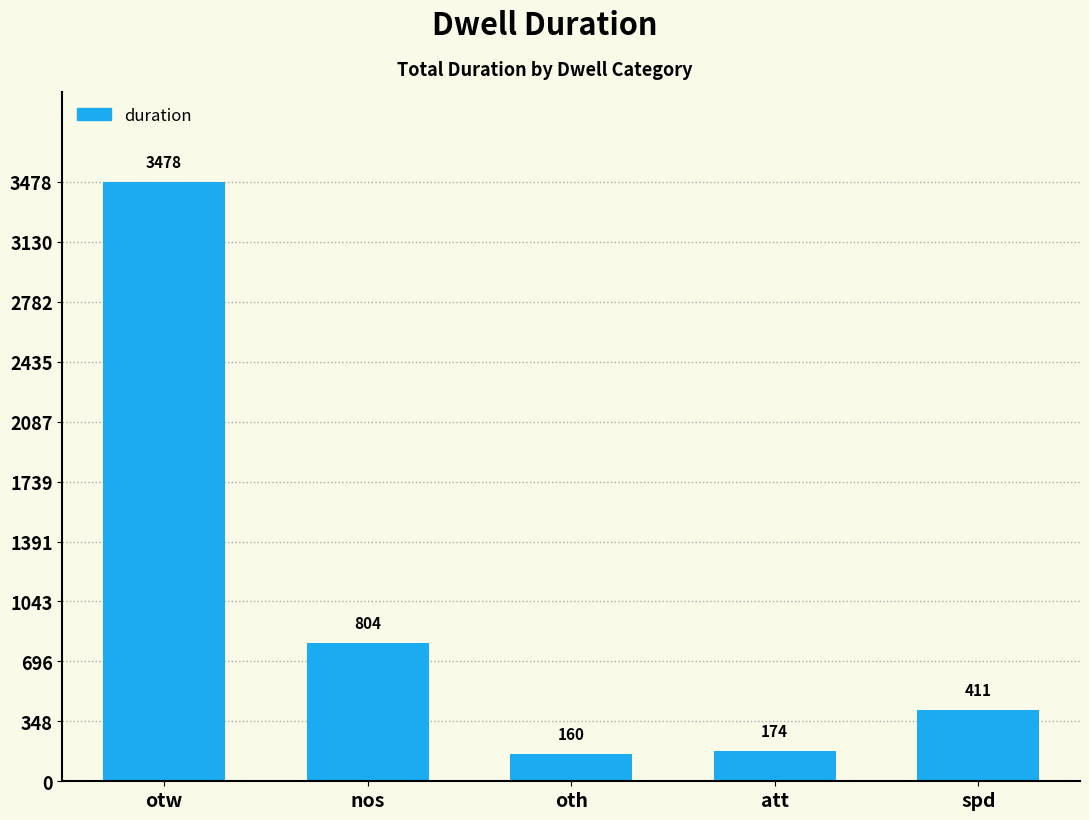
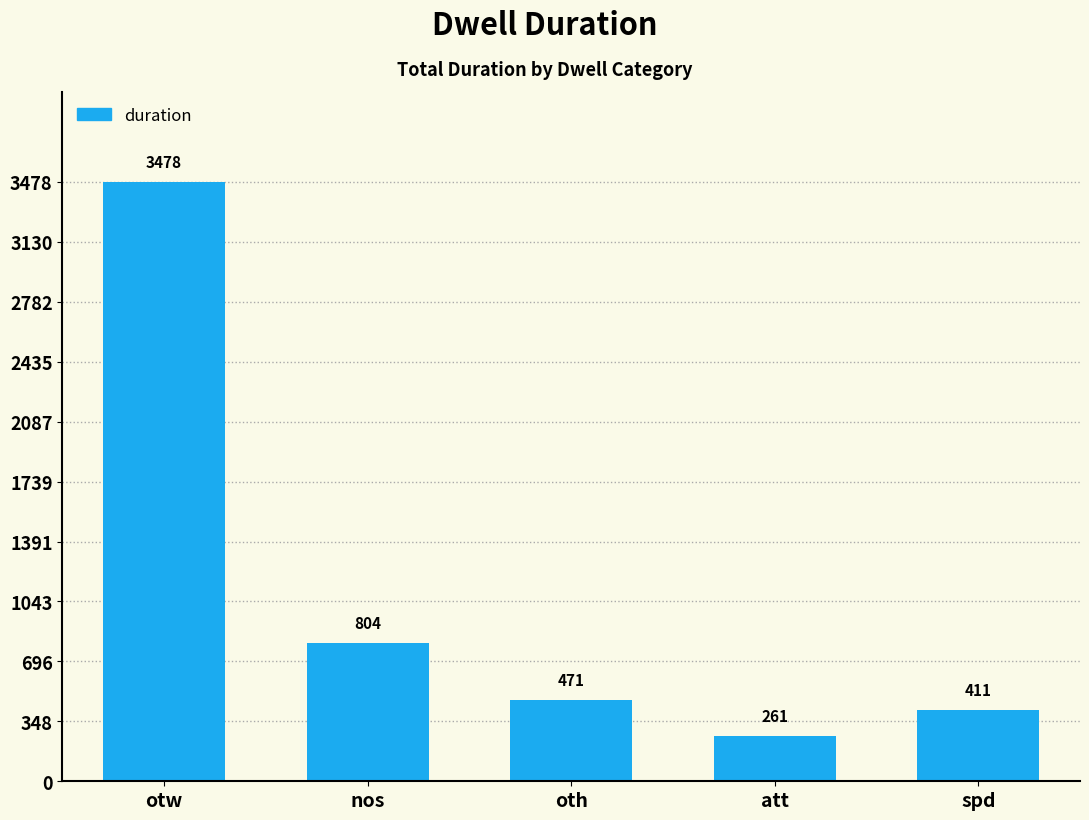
  {
    "otw": 3478,
    "nos": 804,
-   "oth": 160,
-   "att": 174,
+   "oth": 471,
+   "att": 261,
    "spd": 411
  }
